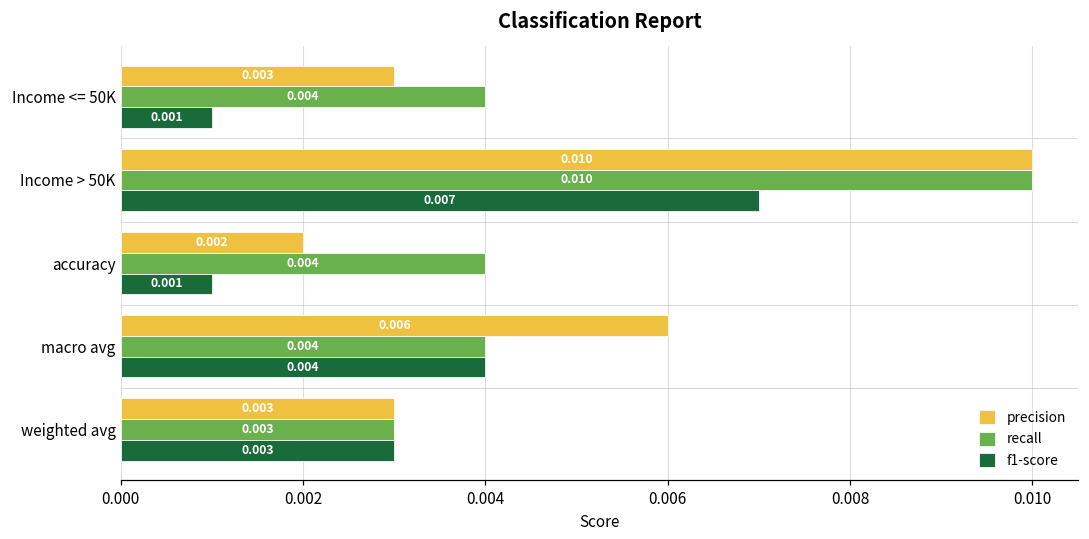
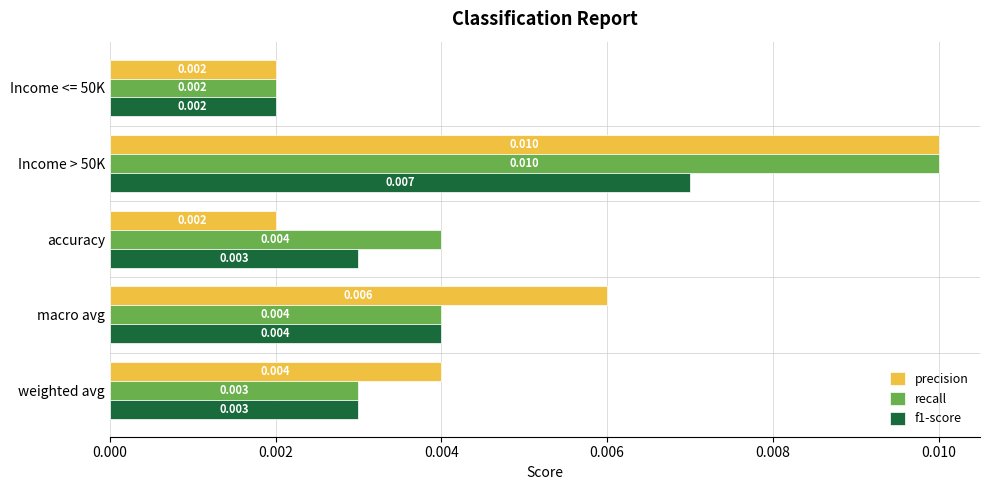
  {
    "precision": {
-     "Income <= 50K": 0.003,
+     "Income <= 50K": 0.002,
      "Income > 50K": 0.010,
      "accuracy": 0.002,
      "macro avg": 0.006,
-     "weighted avg": 0.003
+     "weighted avg": 0.004
    },
    "recall": {
-     "Income <= 50K": 0.004,
+     "Income <= 50K": 0.002,
      "Income > 50K": 0.010,
      "accuracy": 0.004,
      "macro avg": 0.004,
      "weighted avg": 0.003
    },
    "f1-score": {
-     "Income <= 50K": 0.001,
+     "Income <= 50K": 0.002,
      "Income > 50K": 0.007,
-     "accuracy": 0.001,
+     "accuracy": 0.003,
      "macro avg": 0.004,
      "weighted avg": 0.003
    }
  }
